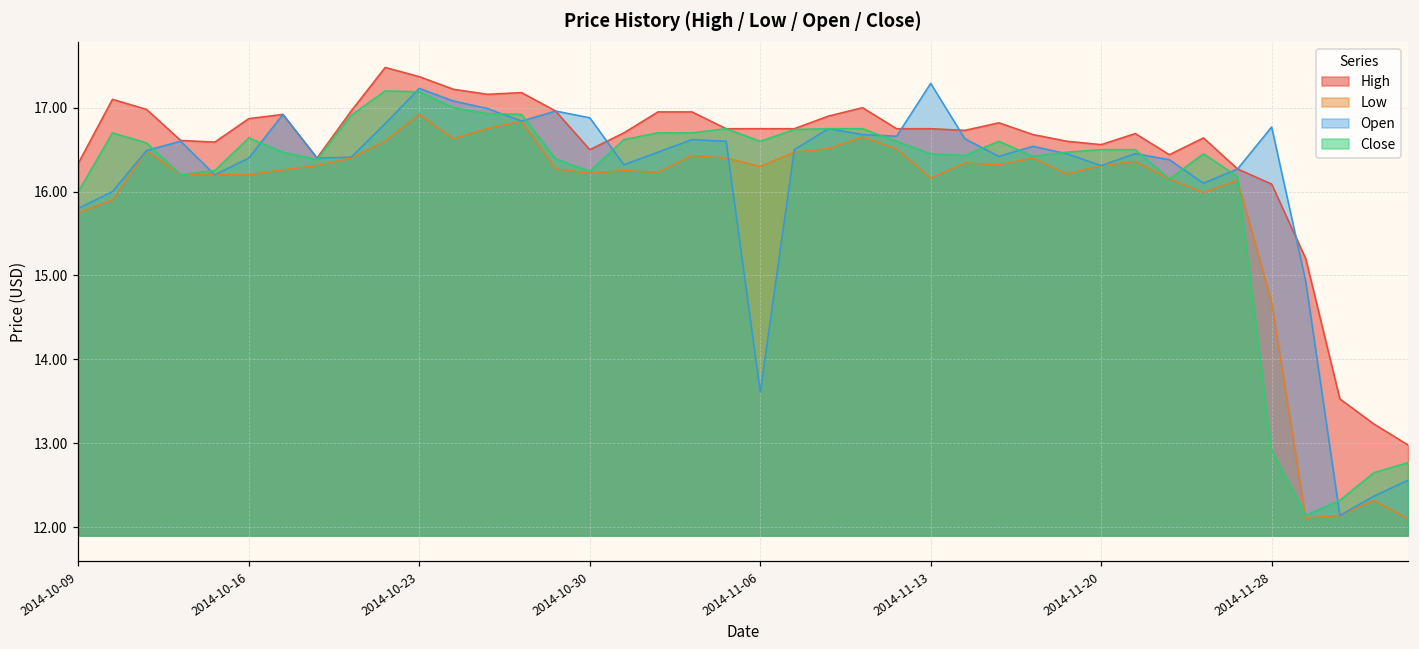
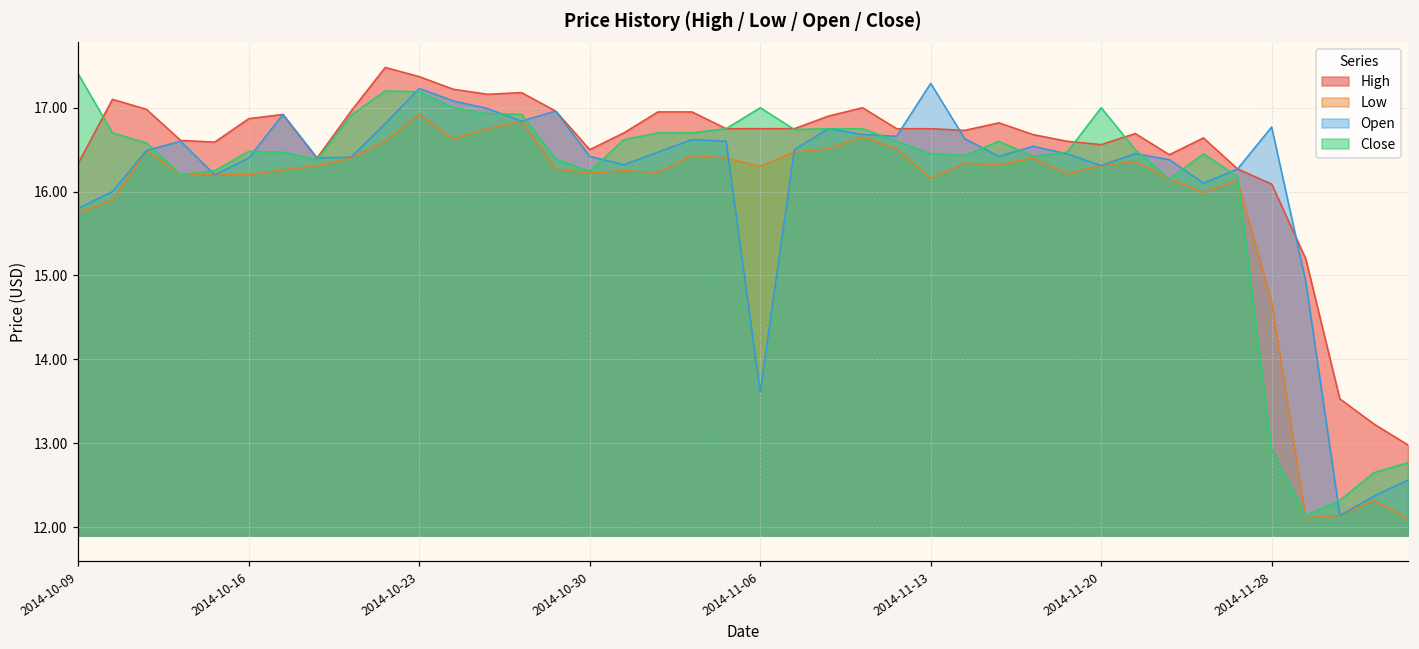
  {
    "Open": {
      "2014-10-09": 15.8,
      "2014-10-16": 16.4,
      "2014-10-23": 17.2,
-     "2014-10-30": 16.9,
+     "2014-10-30": 16.4,
      "2014-11-06": 13.6,
      "2014-11-13": 17.3,
      "2014-11-28": 16.8
    },
    "Close": {
-     "2014-10-09": 16.0,
-     "2014-10-16": 16.6,
+     "2014-10-09": 17.4,
+     "2014-10-16": 16.5,
      "2014-10-23": 17.2,
-     "2014-11-06": 16.6,
+     "2014-11-06": 17.0,
      "2014-11-13": 16.5,
-     "2014-11-20": 16.5,
+     "2014-11-20": 17.0,
      "2014-11-28": 12.9
    }
  }
